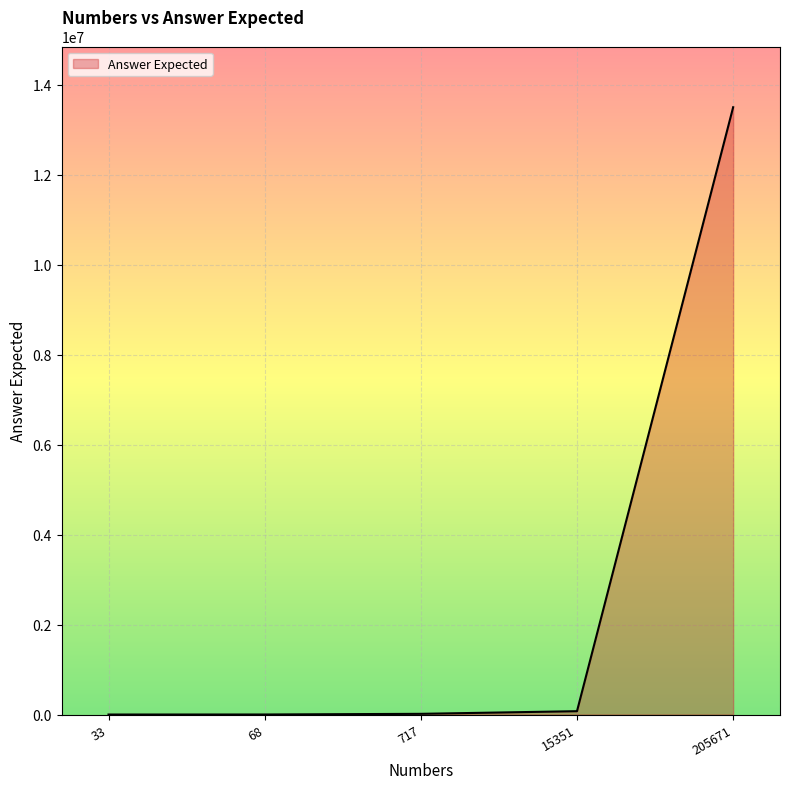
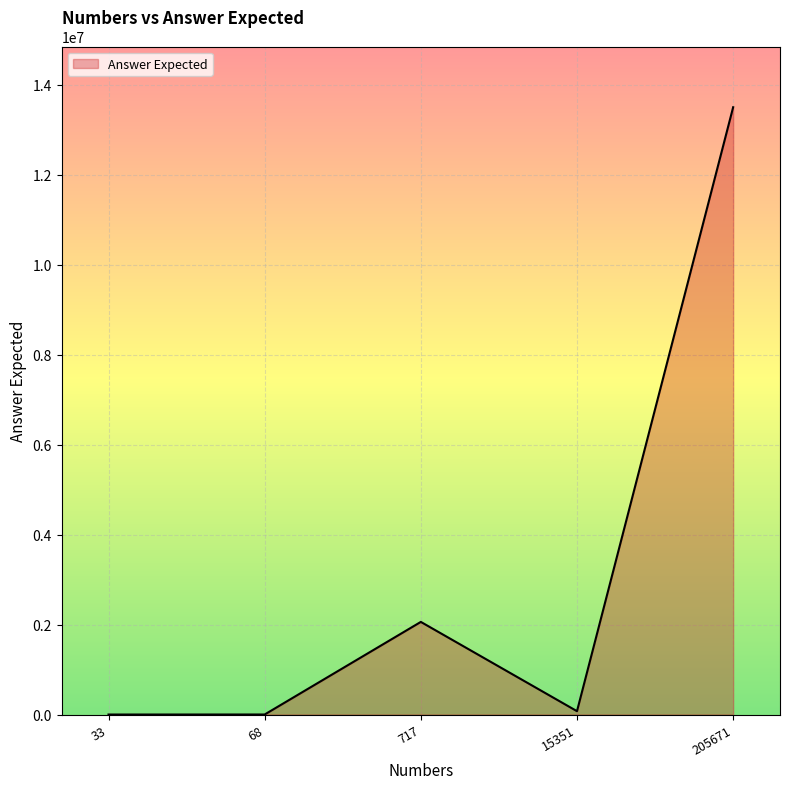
  {
    "33": 0,
    "68": 0,
-   "717": 0,
+   "717": 2100000,
    "15351": 100000,
    "205671": 13500000
  }
